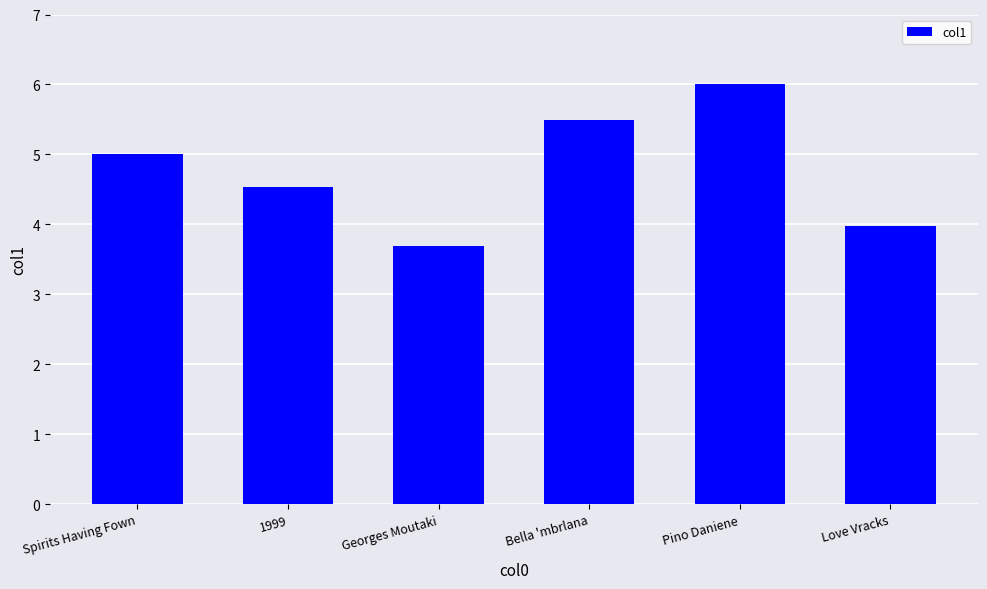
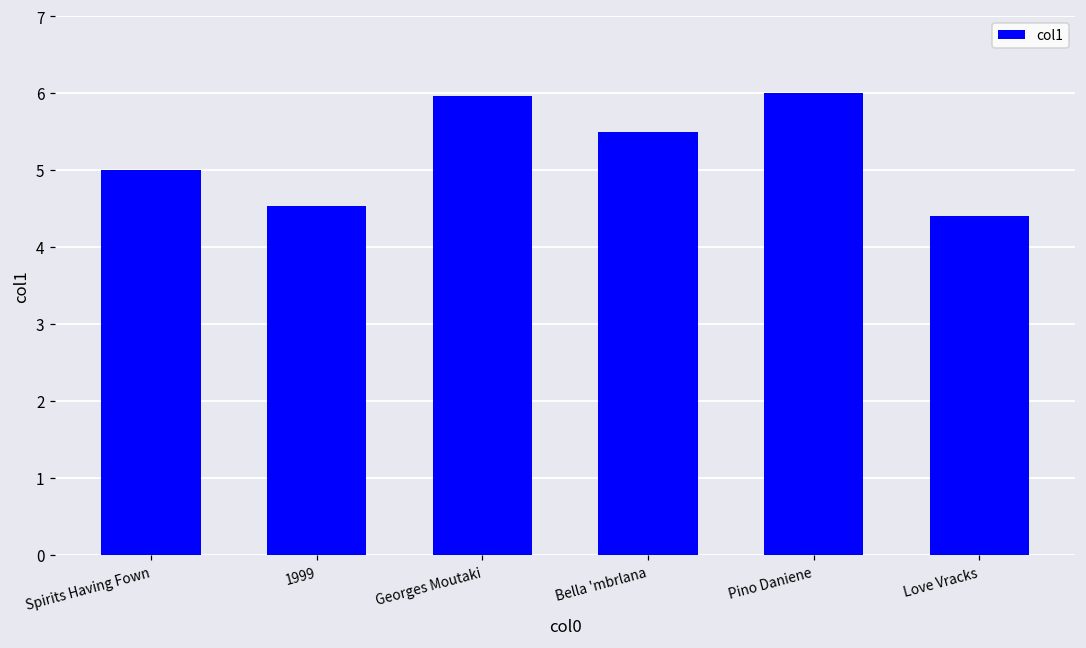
  {
    "Spirits Having Fown": 5.0,
    "1999": 4.5,
-   "Georges Moutaki": 3.7,
+   "Georges Moutaki": 6.0,
    "Bella 'mbrlana": 5.5,
    "Pino Daniene": 6.0,
-   "Love Vracks": 4.0
+   "Love Vracks": 4.4
  }
